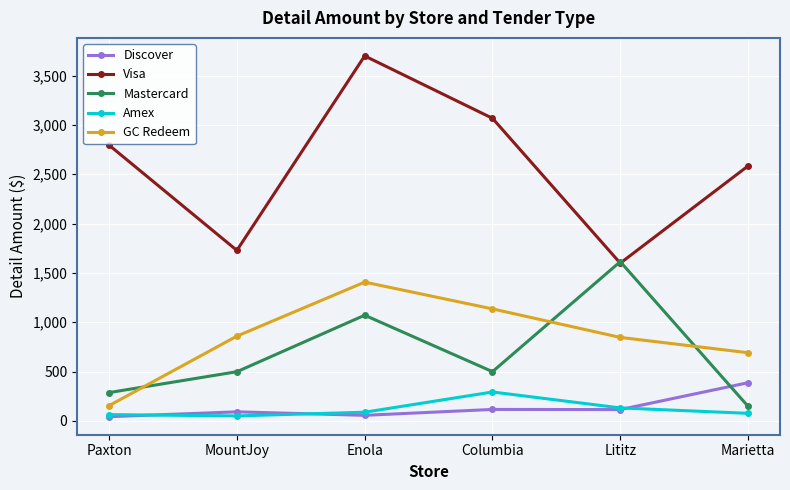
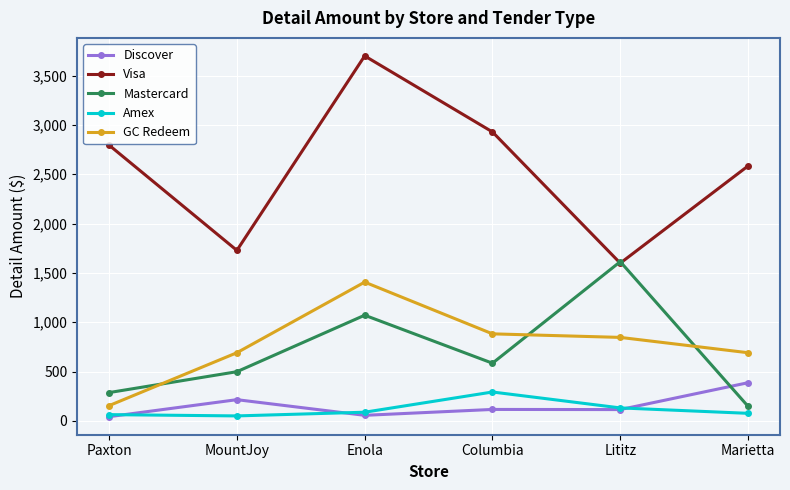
  {
    "Discover": {
-     "MountJoy": "100",
+     "MountJoy": "200",
      "Enola": "100",
      "Columbia": "100",
      "Marietta": "400"
    },
    "Visa": {
      "Paxton": "2,800",
      "MountJoy": "1,700",
      "Enola": "3,700",
-     "Columbia": "3,100",
+     "Columbia": "2,900",
      "Marietta": "2,600"
    },
    "Mastercard": {
      "Paxton": "300",
      "MountJoy": "500",
      "Enola": "1,100",
-     "Columbia": "500",
+     "Columbia": "600",
      "Marietta": "100"
    },
    "Amex": {
      "MountJoy": "0",
      "Enola": "100",
      "Columbia": "300",
      "Marietta": "100"
    },
    "GC Redeem": {
      "Paxton": "200",
-     "MountJoy": "900",
+     "MountJoy": "700",
      "Enola": "1,400",
-     "Columbia": "1,100",
+     "Columbia": "900",
      "Lititz": "800",
      "Marietta": "700"
    }
  }
